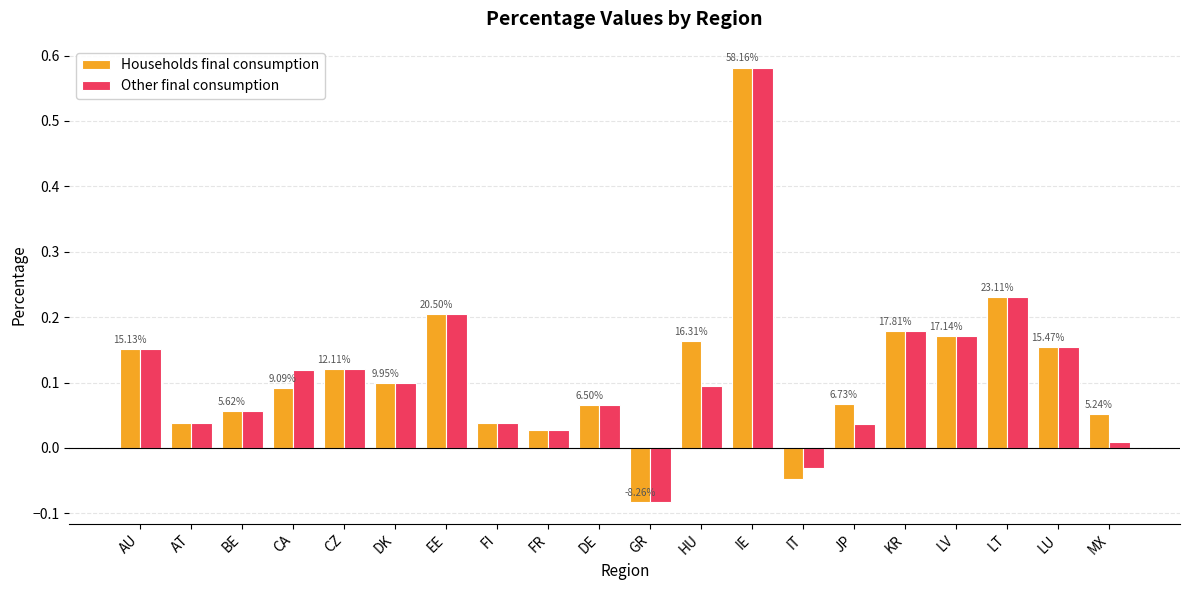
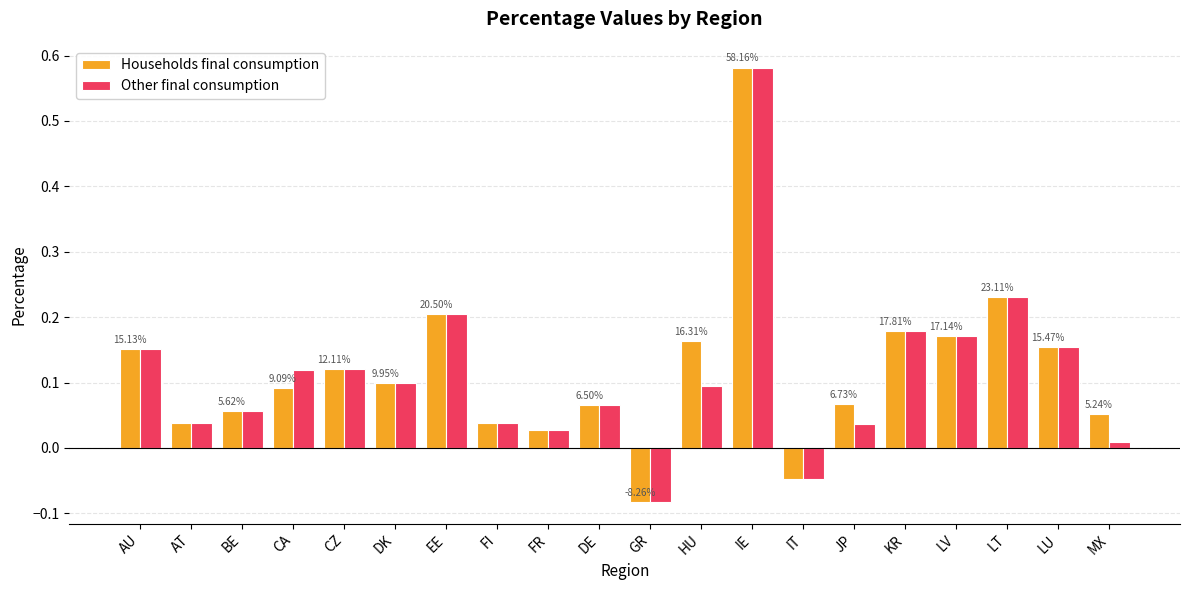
  {
    "Households final consumption": {
      "AU": "15.13%",
      "BE": "5.62%",
      "CA": "9.09%",
      "CZ": "12.11%",
      "DK": "9.95%",
      "EE": "20.50%",
      "DE": "6.50%",
      "GR": "-8.26%",
      "HU": "16.31%",
      "IE": "58.16%",
      "JP": "6.73%",
      "KR": "17.81%",
      "LV": "17.14%",
      "LT": "23.11%",
      "LU": "15.47%",
      "MX": "5.24%"
    },
    "Other final consumption": {
      "AT": "0.04",
      "CA": "0.12",
      "FI": "0.04",
      "FR": "0.03",
      "HU": "0.10",
-     "IT": "-0.03",
+     "IT": "-0.05",
      "JP": "0.04",
      "MX": "0.01"
    }
  }
